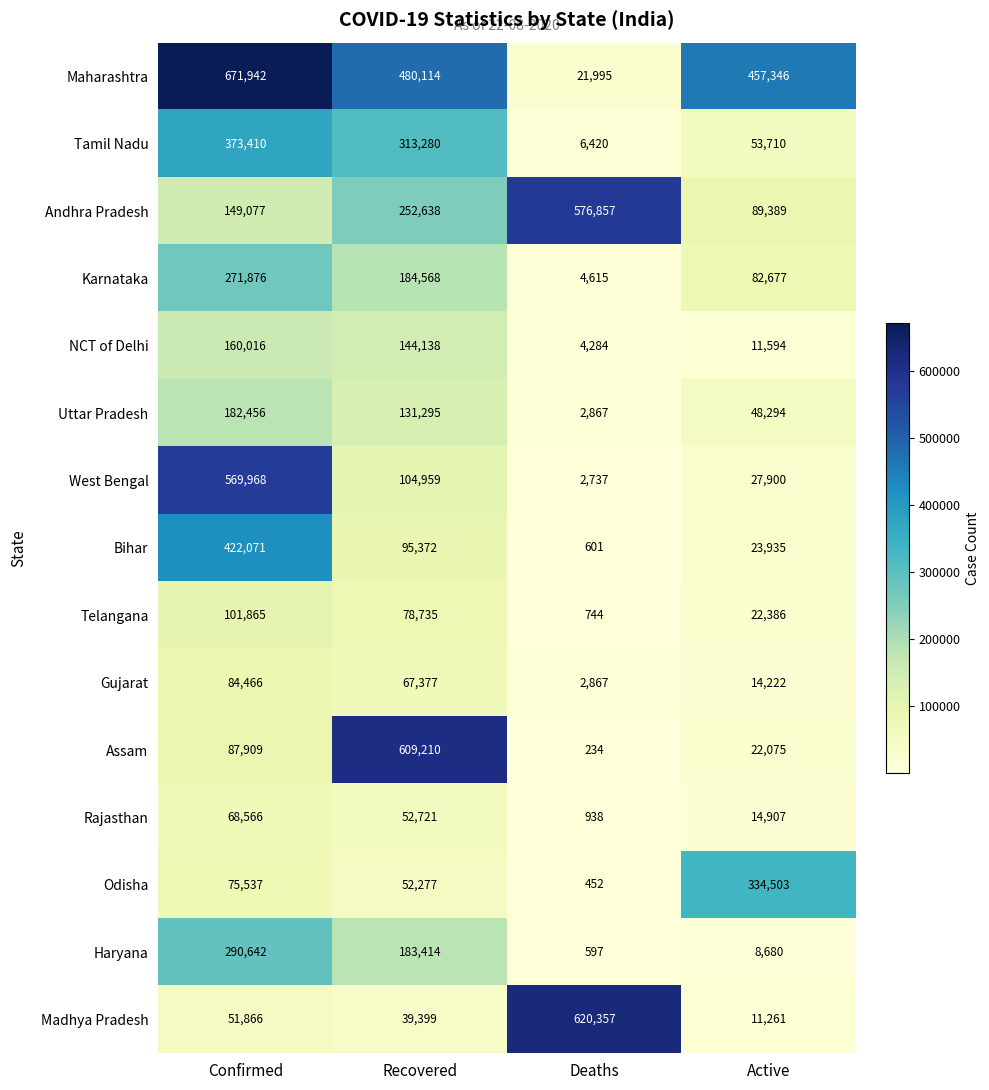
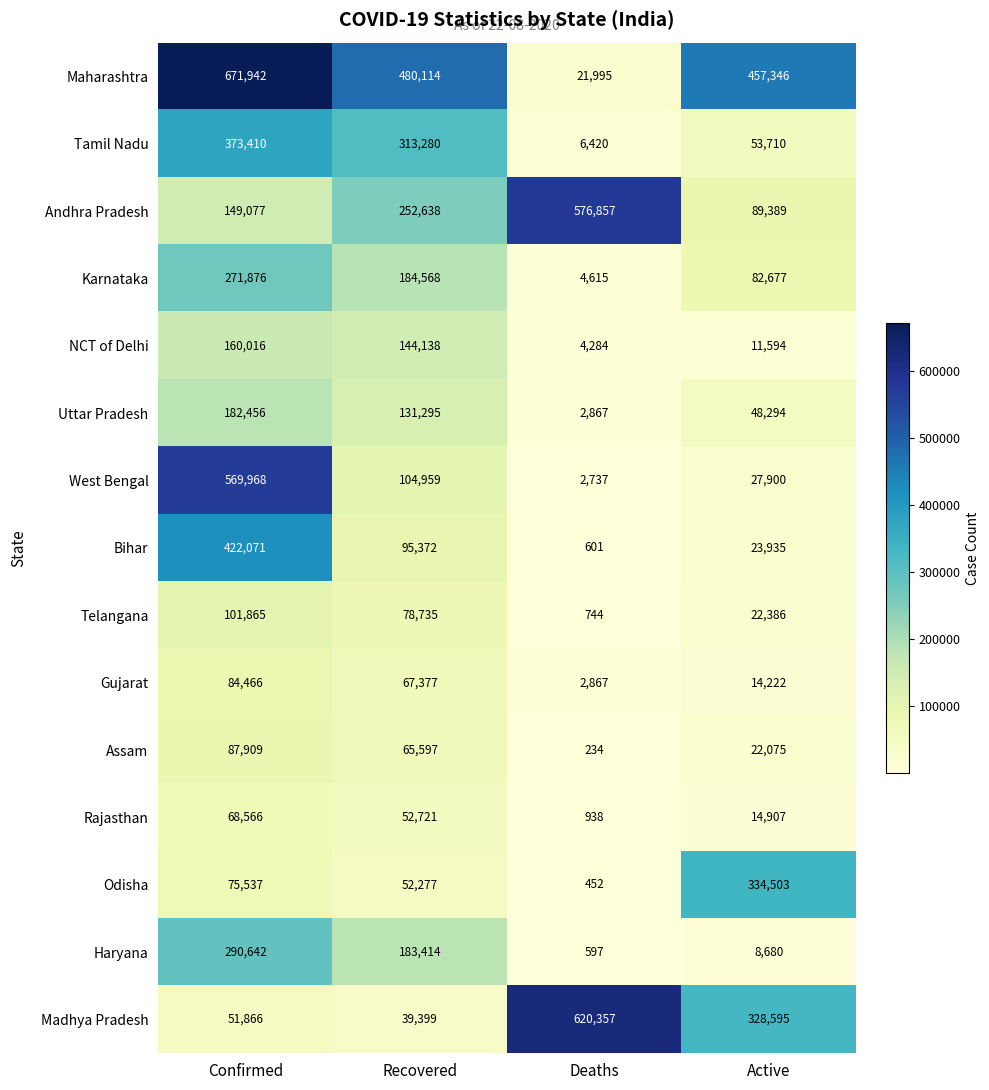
  {
    "Maharashtra": {
      "Confirmed": "671,942",
      "Recovered": "480,114",
      "Deaths": "21,995",
      "Active": "457,346"
    },
    "Tamil Nadu": {
      "Confirmed": "373,410",
      "Recovered": "313,280",
      "Deaths": "6,420",
      "Active": "53,710"
    },
    "Andhra Pradesh": {
      "Confirmed": "149,077",
      "Recovered": "252,638",
      "Deaths": "576,857",
      "Active": "89,389"
    },
    "Karnataka": {
      "Confirmed": "271,876",
      "Recovered": "184,568",
      "Deaths": "4,615",
      "Active": "82,677"
    },
    "NCT of Delhi": {
      "Confirmed": "160,016",
      "Recovered": "144,138",
      "Deaths": "4,284",
      "Active": "11,594"
    },
    "Uttar Pradesh": {
      "Confirmed": "182,456",
      "Recovered": "131,295",
      "Deaths": "2,867",
      "Active": "48,294"
    },
    "West Bengal": {
      "Confirmed": "569,968",
      "Recovered": "104,959",
      "Deaths": "2,737",
      "Active": "27,900"
    },
    "Bihar": {
      "Confirmed": "422,071",
      "Recovered": "95,372",
      "Deaths": "601",
      "Active": "23,935"
    },
    "Telangana": {
      "Confirmed": "101,865",
      "Recovered": "78,735",
      "Deaths": "744",
      "Active": "22,386"
    },
    "Gujarat": {
      "Confirmed": "84,466",
      "Recovered": "67,377",
      "Deaths": "2,867",
      "Active": "14,222"
    },
    "Assam": {
      "Confirmed": "87,909",
-     "Recovered": "609,210",
+     "Recovered": "65,597",
      "Deaths": "234",
      "Active": "22,075"
    },
    "Rajasthan": {
      "Confirmed": "68,566",
      "Recovered": "52,721",
      "Deaths": "938",
      "Active": "14,907"
    },
    "Odisha": {
      "Confirmed": "75,537",
      "Recovered": "52,277",
      "Deaths": "452",
      "Active": "334,503"
    },
    "Haryana": {
      "Confirmed": "290,642",
      "Recovered": "183,414",
      "Deaths": "597",
      "Active": "8,680"
    },
    "Madhya Pradesh": {
      "Confirmed": "51,866",
      "Recovered": "39,399",
      "Deaths": "620,357",
-     "Active": "11,261"
+     "Active": "328,595"
    }
  }
